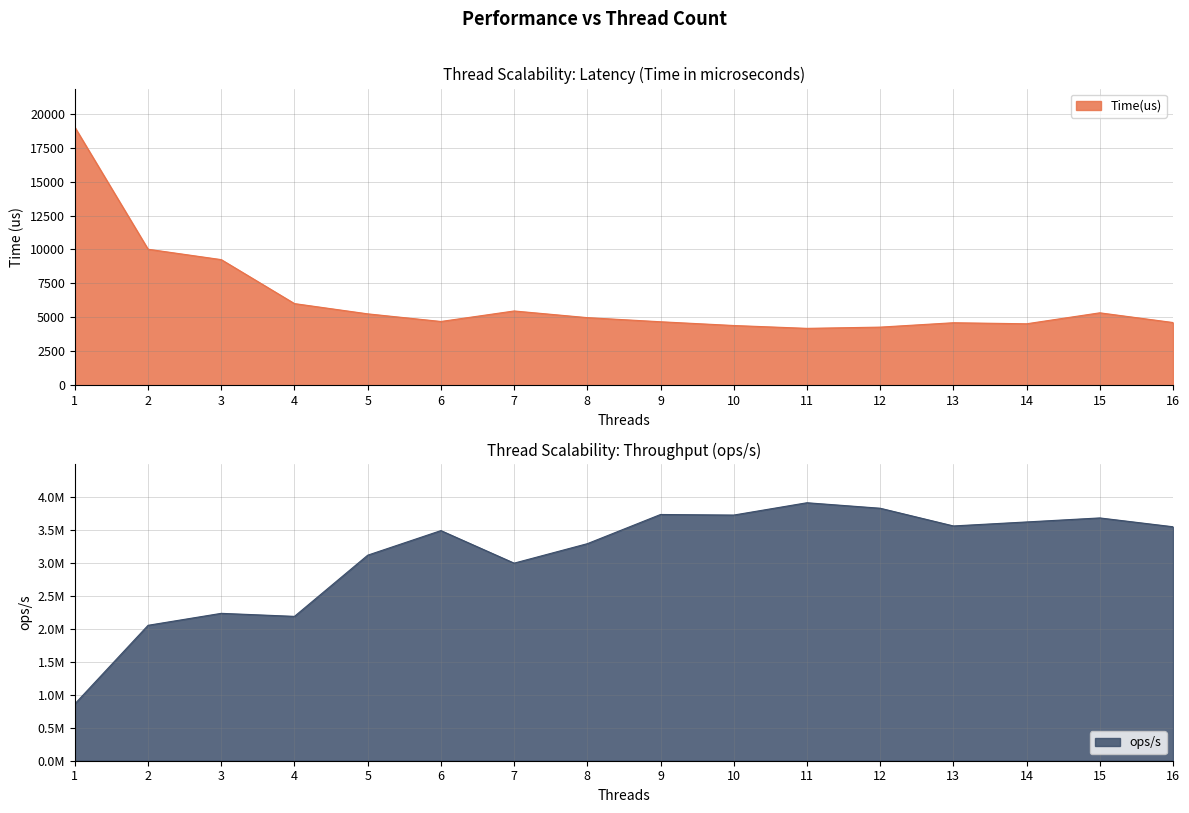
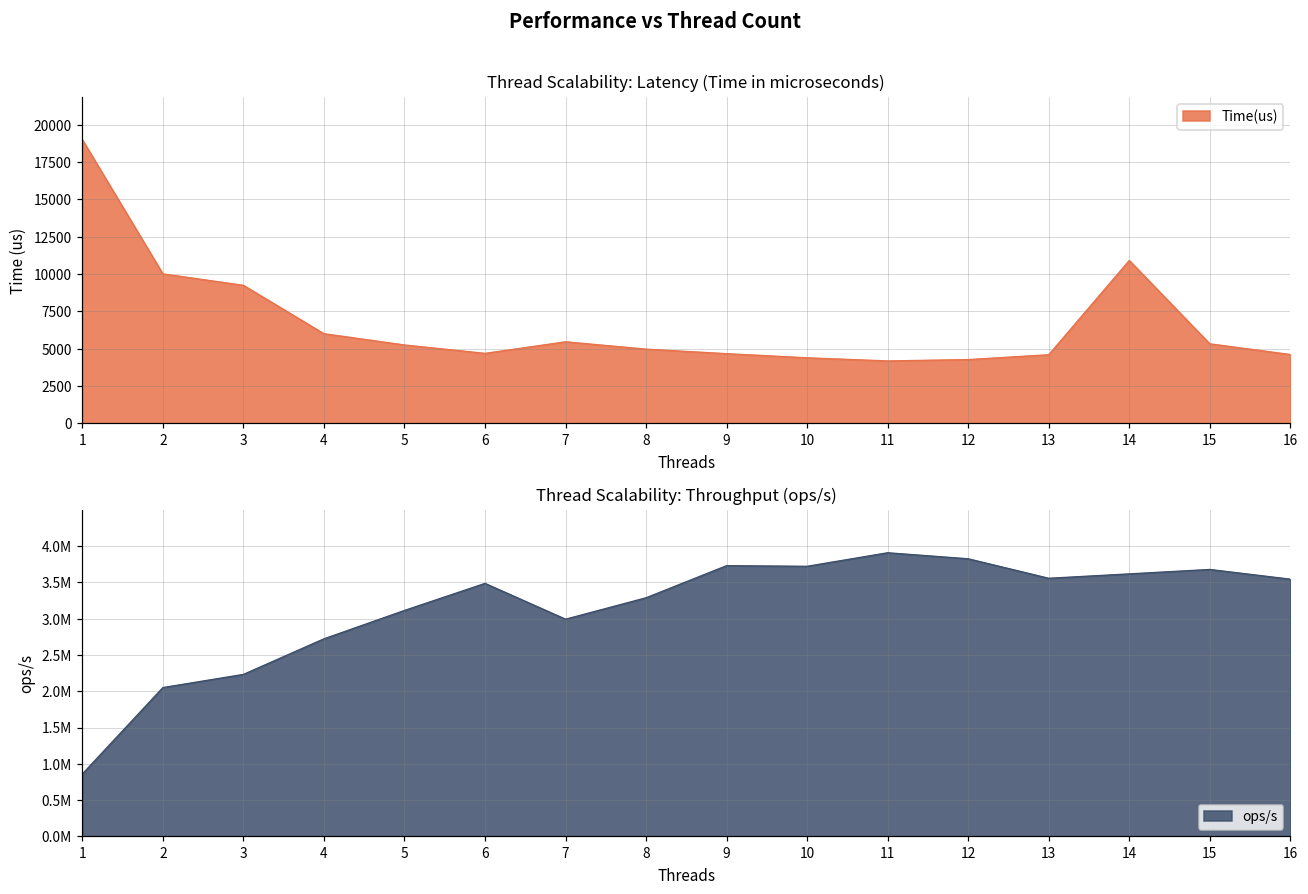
  {
    "Thread Scalability: Latency (Time in microseconds)": {
      "1": 19000,
      "2": 10000,
      "3": 9300,
      "4": 6000,
      "5": 5300,
      "6": 4700,
      "7": 5500,
      "8": 5000,
      "9": 4700,
      "10": 4400,
      "11": 4200,
      "12": 4300,
      "13": 4600,
-     "14": 4500,
+     "14": 10900,
      "15": 5300,
      "16": 4600
    },
    "Thread Scalability: Throughput (ops/s)": {
      "1": 900000,
      "2": 2100000,
      "3": 2200000,
-     "4": 2200000,
+     "4": 2700000,
      "5": 3100000,
      "6": 3500000,
      "7": 3000000,
      "8": 3300000,
      "9": 3700000,
      "10": 3700000,
      "11": 3900000,
      "12": 3800000,
      "13": 3600000,
      "14": 3600000,
      "15": 3700000,
      "16": 3500000
    }
  }
